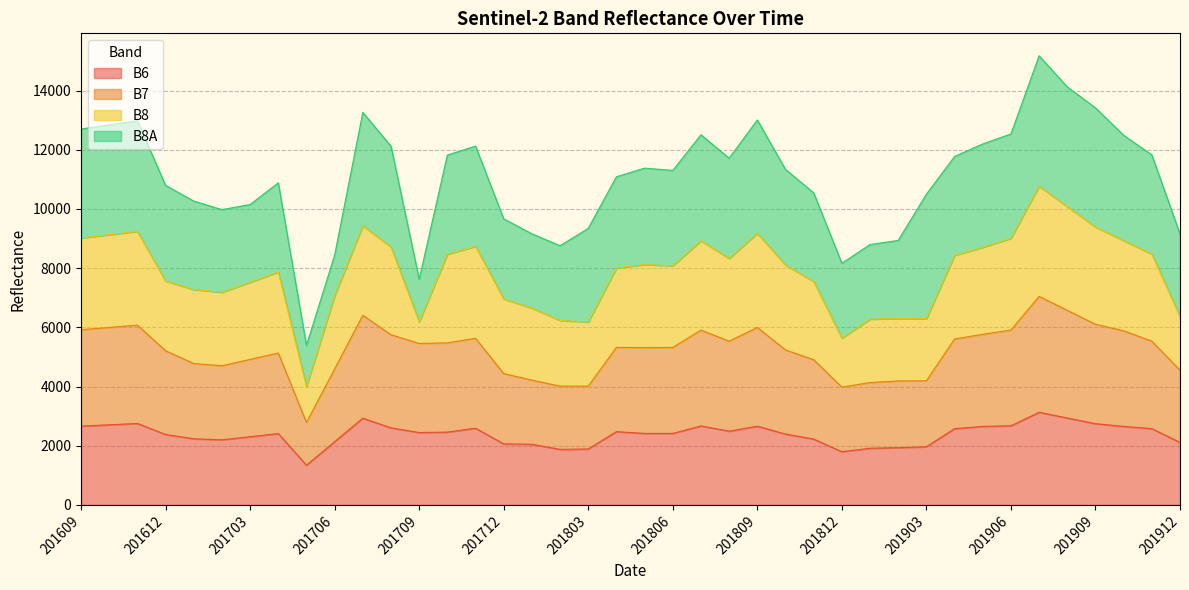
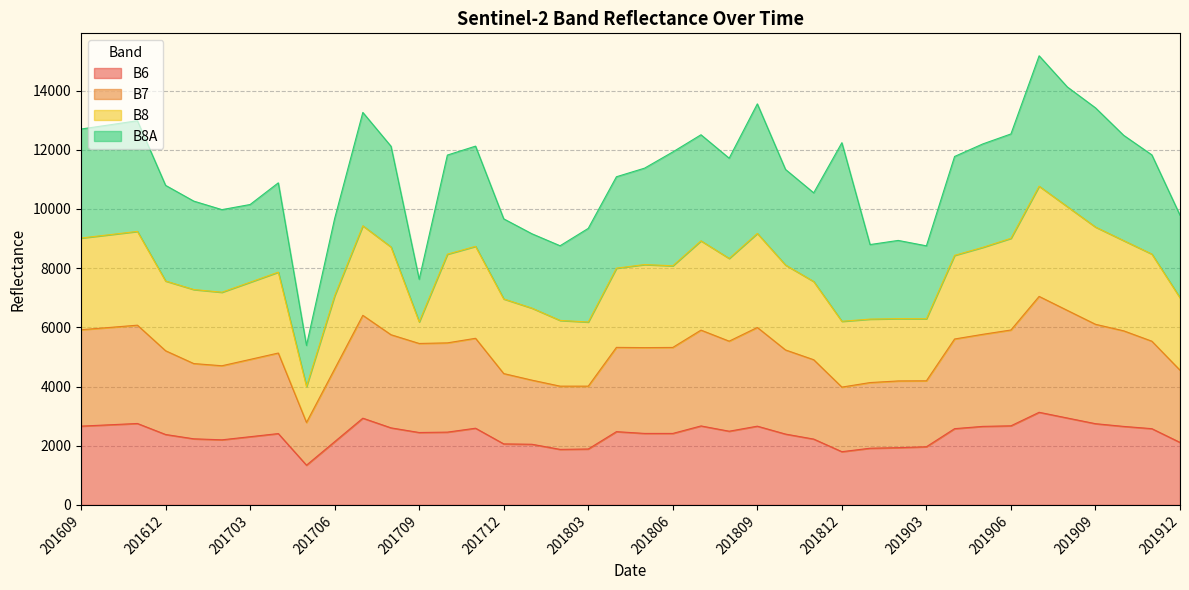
  {
    "B8": {
      "201609": 3100,
      "201612": 2400,
      "201703": 2600,
      "201706": 2500,
      "201709": 700,
      "201712": 2500,
      "201803": 2200,
      "201806": 2800,
      "201809": 3200,
-     "201812": 1700,
+     "201812": 2200,
      "201903": 2100,
      "201906": 3100,
      "201909": 3300,
-     "201912": 1800
+     "201912": 2400
    },
    "B8A": {
      "201609": 3700,
      "201612": 3200,
      "201703": 2600,
-     "201706": 1400,
+     "201706": 2600,
      "201709": 1400,
      "201712": 2700,
      "201803": 3200,
-     "201806": 3200,
-     "201809": 3800,
-     "201812": 2500,
-     "201903": 4200,
+     "201806": 3800,
+     "201809": 4400,
+     "201812": 6000,
+     "201903": 2500,
      "201906": 3500,
      "201909": 4000,
      "201912": 2800
    }
  }
